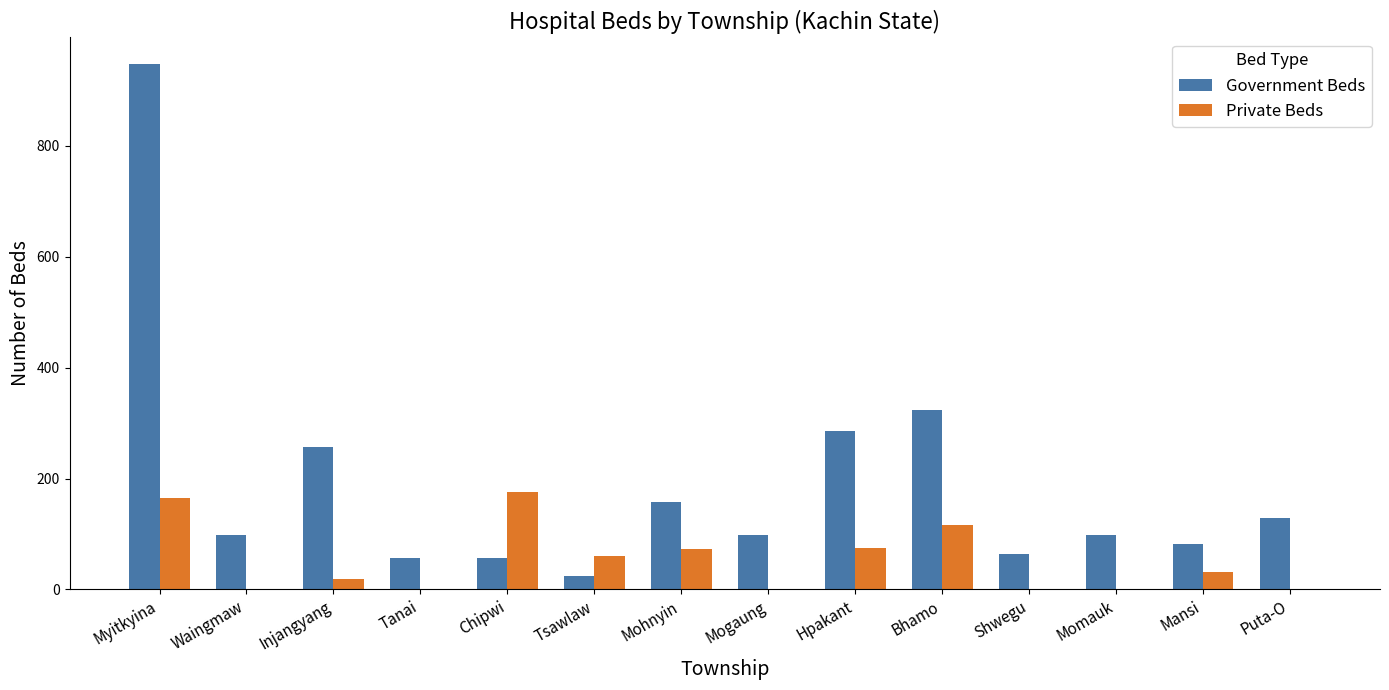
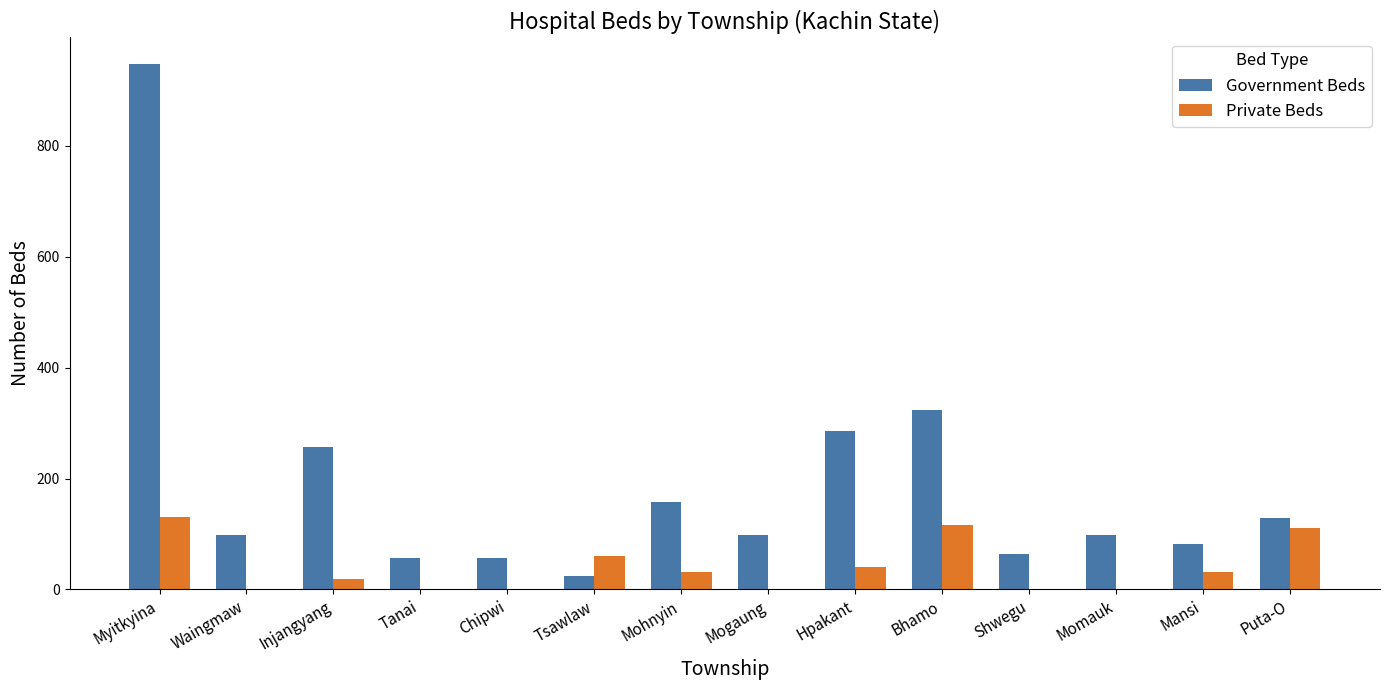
  {
    "Government Beds": {
      "Myitkyina": 950,
      "Waingmaw": 100,
      "Injangyang": 260,
      "Tanai": 60,
      "Chipwi": 60,
      "Tsawlaw": 30,
      "Mohnyin": 160,
      "Mogaung": 100,
      "Hpakant": 290,
      "Bhamo": 320,
      "Shwegu": 60,
      "Momauk": 100,
      "Mansi": 80,
      "Puta-O": 130
    },
    "Private Beds": {
-     "Myitkyina": 170,
+     "Myitkyina": 130,
      "Waingmaw": 0,
      "Injangyang": 20,
      "Tanai": 0,
-     "Chipwi": 180,
+     "Chipwi": 0,
      "Tsawlaw": 60,
-     "Mohnyin": 70,
+     "Mohnyin": 30,
      "Mogaung": 0,
-     "Hpakant": 80,
+     "Hpakant": 40,
      "Bhamo": 120,
      "Shwegu": 0,
      "Momauk": 0,
      "Mansi": 30,
-     "Puta-O": 0
+     "Puta-O": 110
    }
  }
